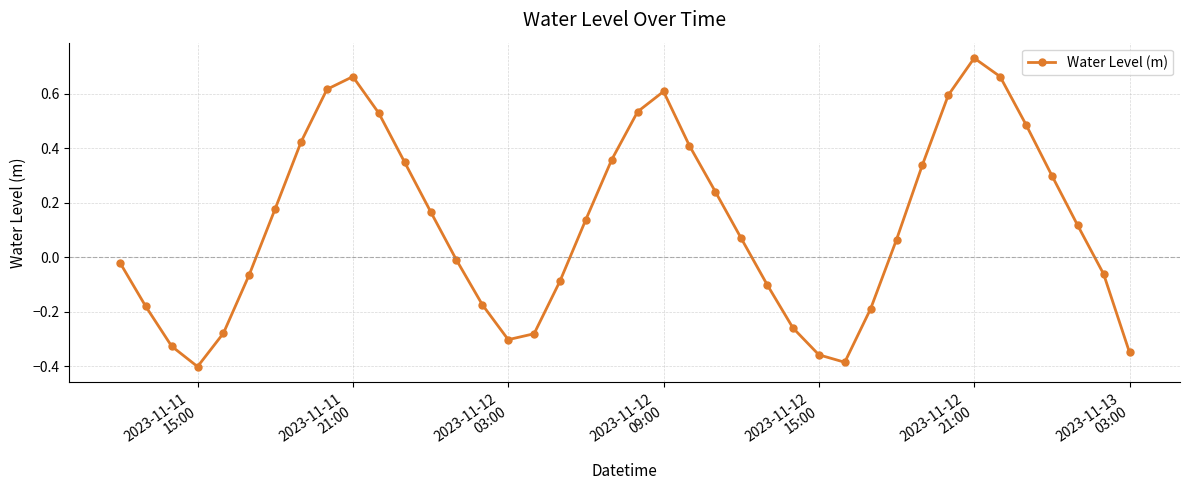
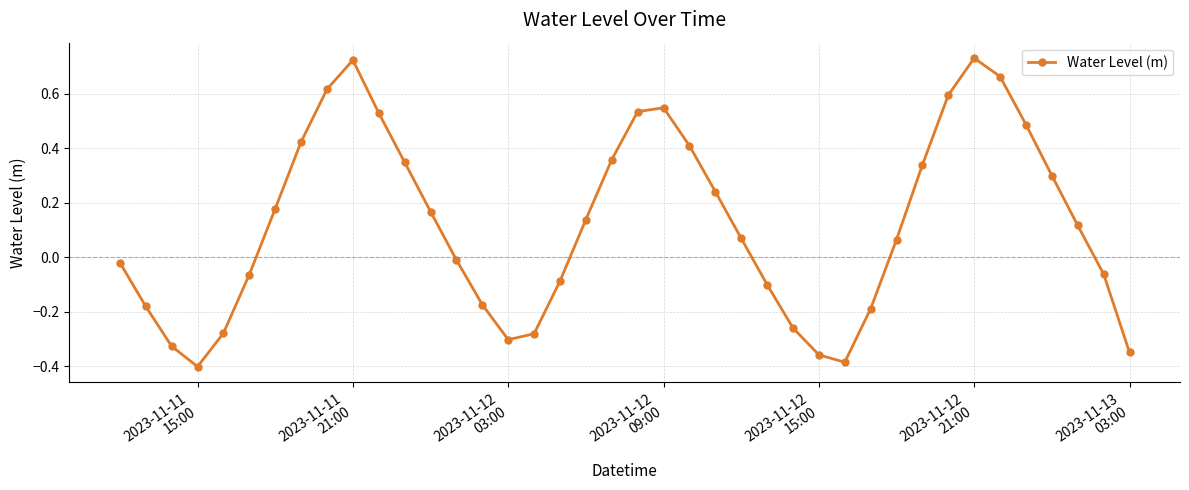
  {
    "2023-11-11 15:00": -0.40,
-   "2023-11-11 21:00": 0.66,
+   "2023-11-11 21:00": 0.72,
    "2023-11-12 03:00": -0.30,
-   "2023-11-12 09:00": 0.61,
+   "2023-11-12 09:00": 0.55,
    "2023-11-12 15:00": -0.36,
    "2023-11-12 21:00": 0.73,
    "2023-11-13 03:00": -0.35
  }
